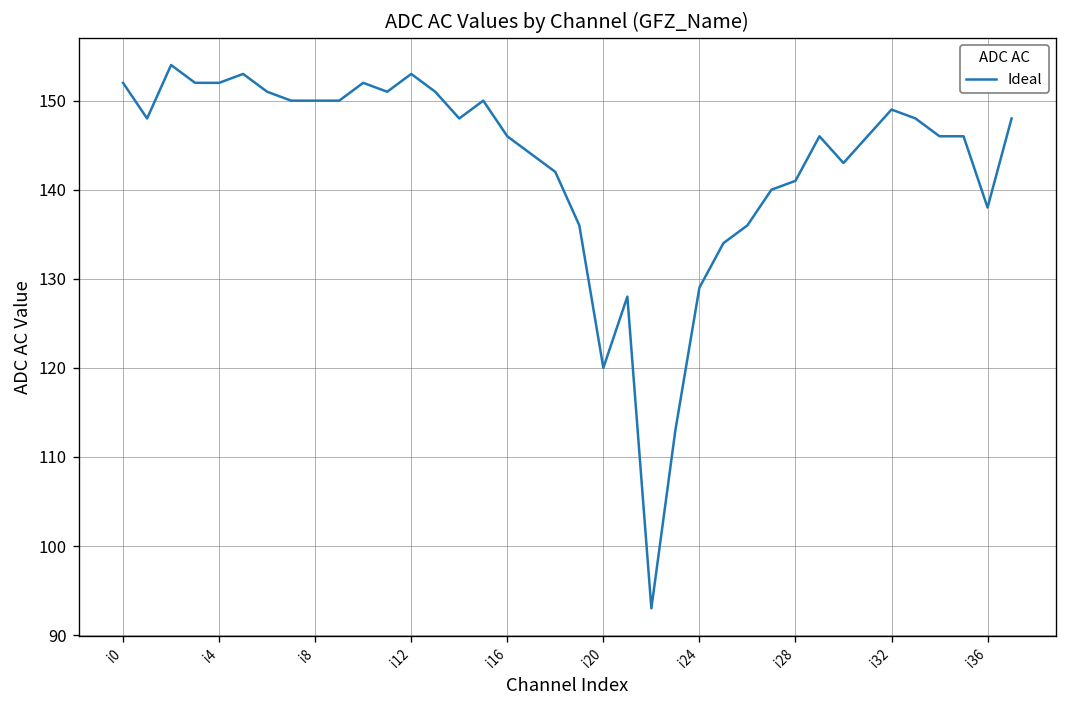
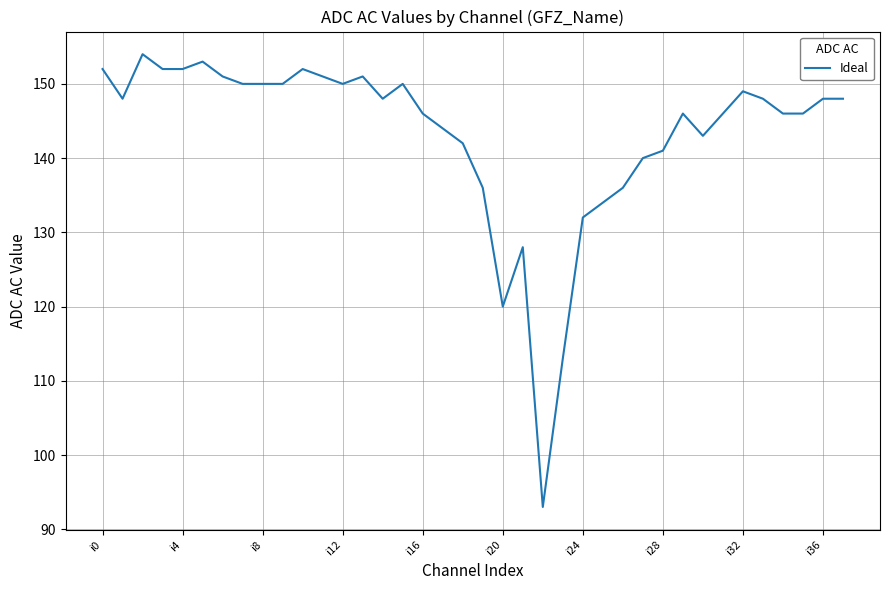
  {
    "i0": 152,
    "i4": 152,
    "i8": 150,
-   "i12": 153,
+   "i12": 150,
    "i16": 146,
    "i20": 120,
-   "i24": 129,
+   "i24": 132,
    "i28": 141,
    "i32": 149,
-   "i36": 138
+   "i36": 148
  }
